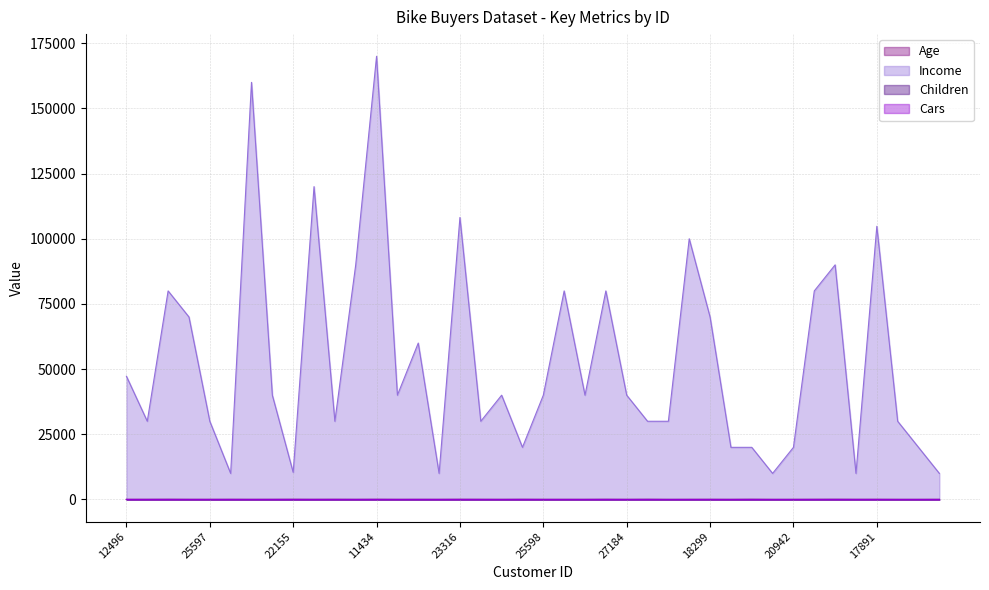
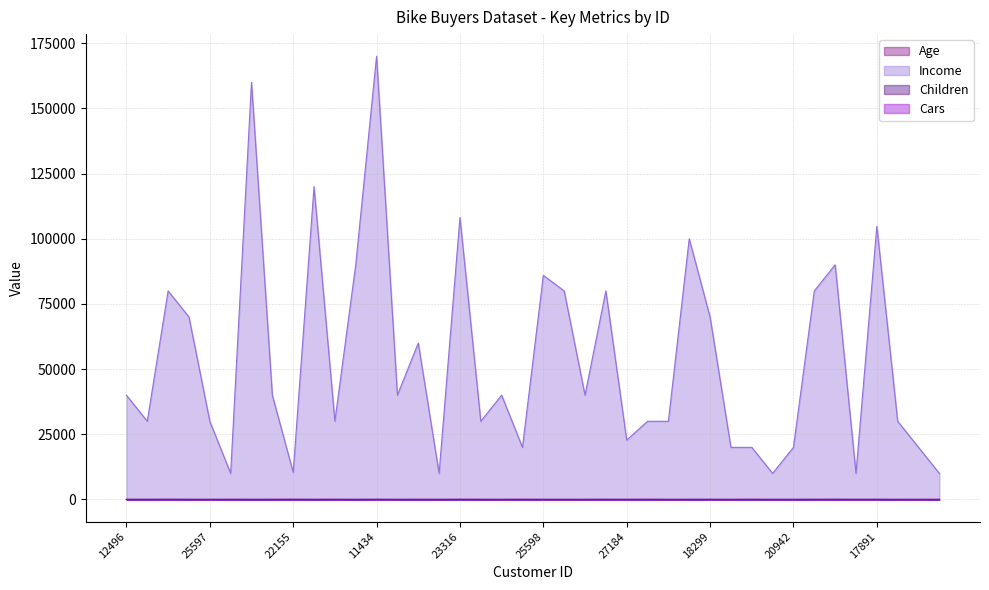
  {
    "Income": {
-     "12496": 47000,
+     "12496": 40000,
      "25597": 30000,
      "22155": 10000,
      "11434": 170000,
      "23316": 108000,
-     "25598": 40000,
-     "27184": 40000,
+     "25598": 86000,
+     "27184": 23000,
      "18299": 70000,
      "20942": 20000,
      "17891": 105000
    }
  }
